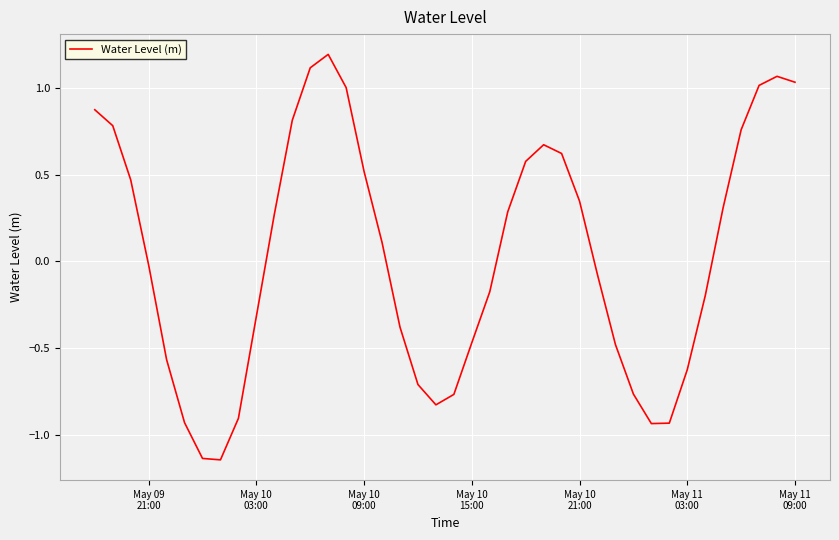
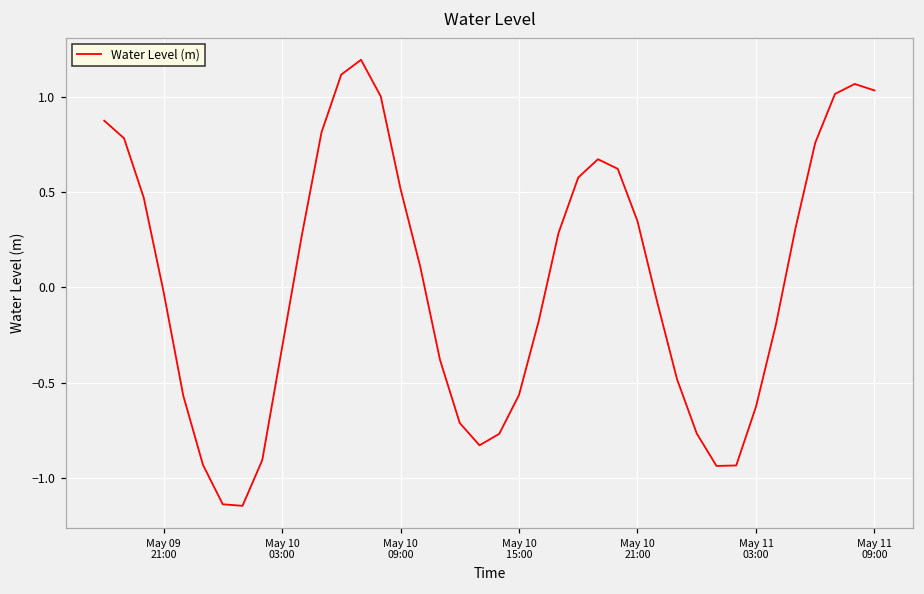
  {
    "May 09 21:00": -0.02,
    "May 10 03:00": -0.32,
    "May 10 09:00": 0.52,
-   "May 10 15:00": -0.47,
+   "May 10 15:00": -0.56,
    "May 10 21:00": 0.35,
    "May 11 03:00": -0.63,
    "May 11 09:00": 1.03
  }
